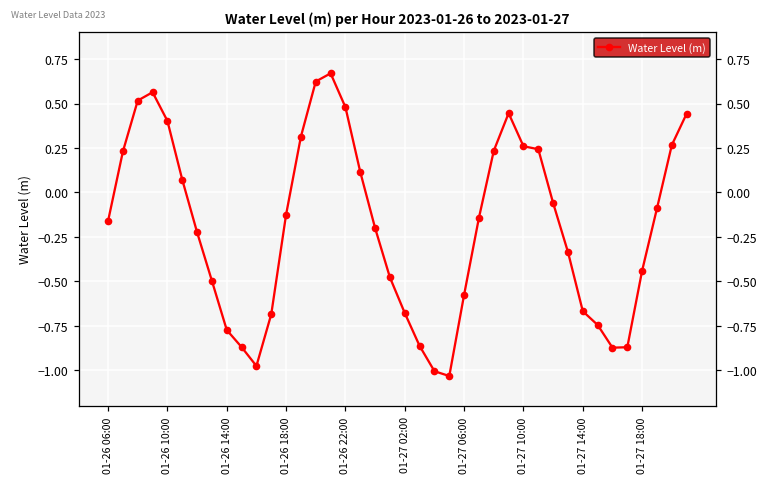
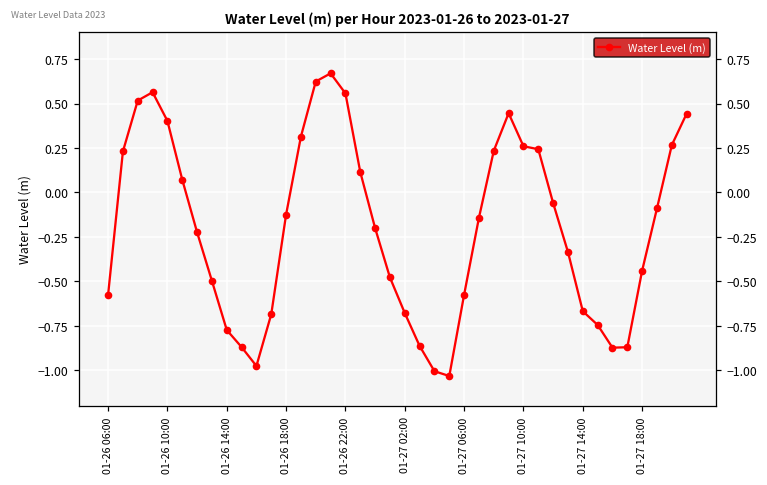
  {
-   "01-26 06:00": -0.16,
+   "01-26 06:00": -0.58,
    "01-26 10:00": 0.40,
    "01-26 14:00": -0.77,
    "01-26 18:00": -0.12,
-   "01-26 22:00": 0.48,
+   "01-26 22:00": 0.56,
    "01-27 02:00": -0.68,
    "01-27 06:00": -0.57,
    "01-27 10:00": 0.26,
    "01-27 14:00": -0.67,
    "01-27 18:00": -0.44
  }
